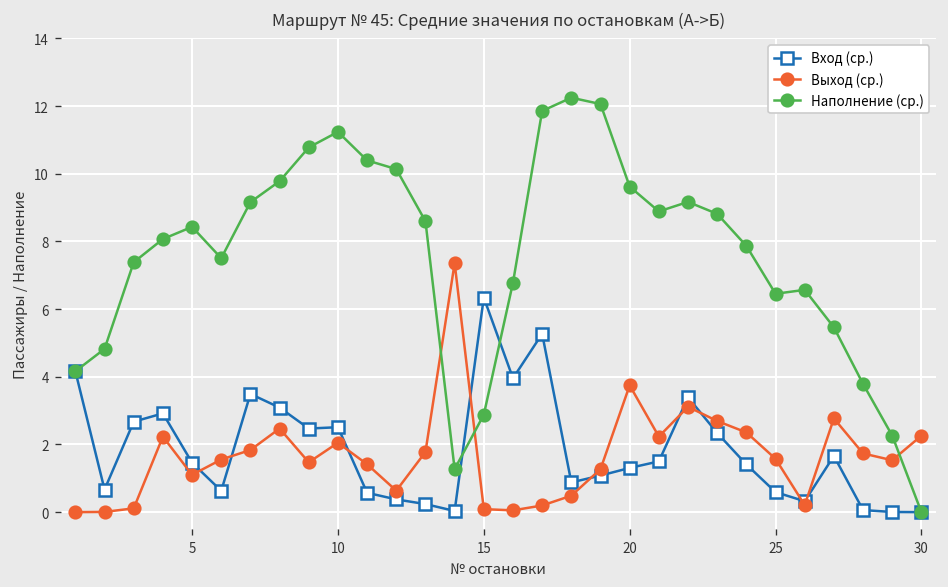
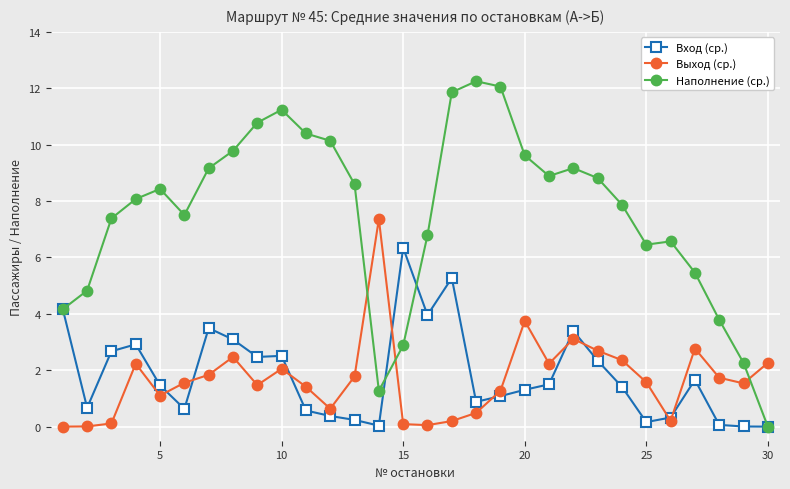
  {
    "Вход (ср.)": {
      "5": 1.5,
      "10": 2.5,
      "15": 6.3,
      "20": 1.3,
-     "25": 0.6
+     "25": 0.2
    },
    "Выход (ср.)": {
      "5": 1.1,
      "10": 2.1,
      "15": 0.1,
      "20": 3.7,
      "25": 1.6,
      "30": 2.3
    },
    "Наполнение (ср.)": {
      "5": 8.4,
      "10": 11.2,
      "15": 2.9,
      "20": 9.6,
      "25": 6.5
    }
  }
